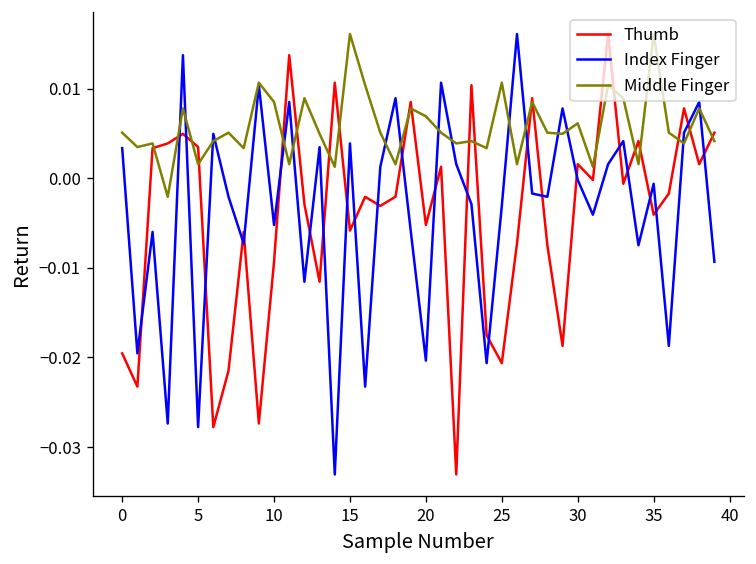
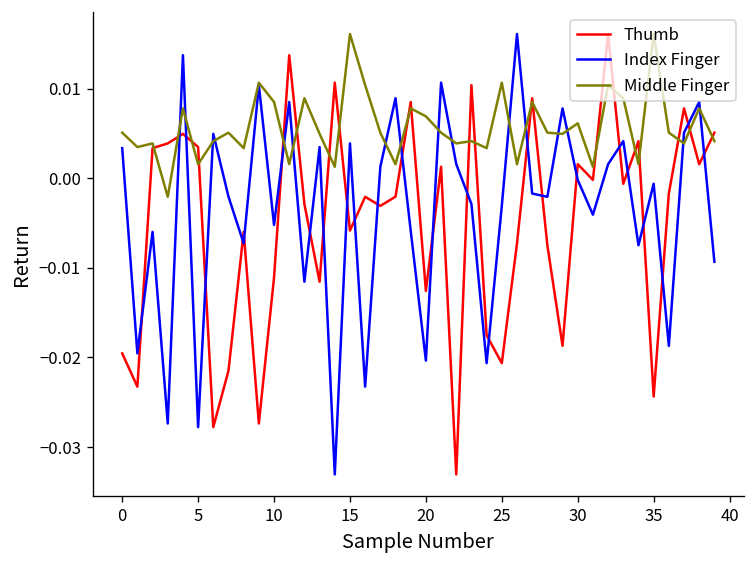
  {
    "Thumb": {
      "0": -0.020,
      "5": 0.003,
-     "10": -0.009,
+     "10": -0.011,
      "15": -0.006,
-     "20": -0.005,
+     "20": -0.013,
      "25": -0.021,
      "30": 0.002,
-     "35": -0.004
+     "35": -0.024
    },
    "Index Finger": {
      "0": 0.003,
      "5": -0.028,
      "10": -0.005,
      "15": 0.004,
      "20": -0.020,
      "25": -0.003,
      "30": 0.000,
      "35": -0.001
    },
    "Middle Finger": {
      "0": 0.005,
      "5": 0.002,
      "10": 0.009,
      "15": 0.016,
      "20": 0.007,
      "25": 0.011,
      "30": 0.006
    }
  }
